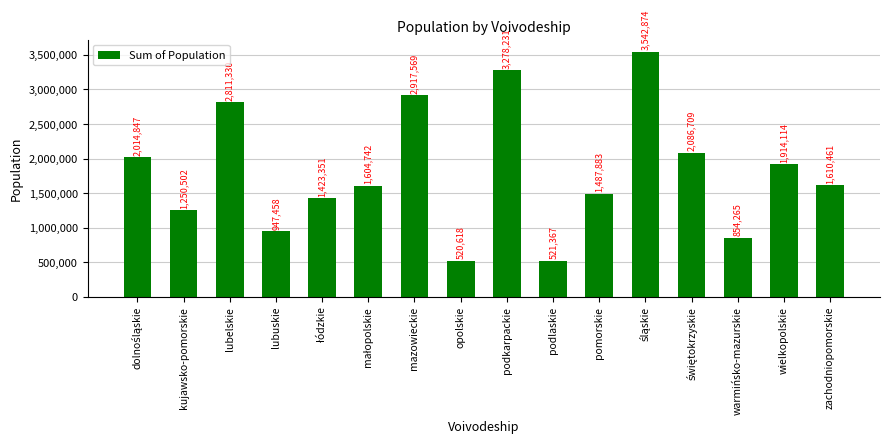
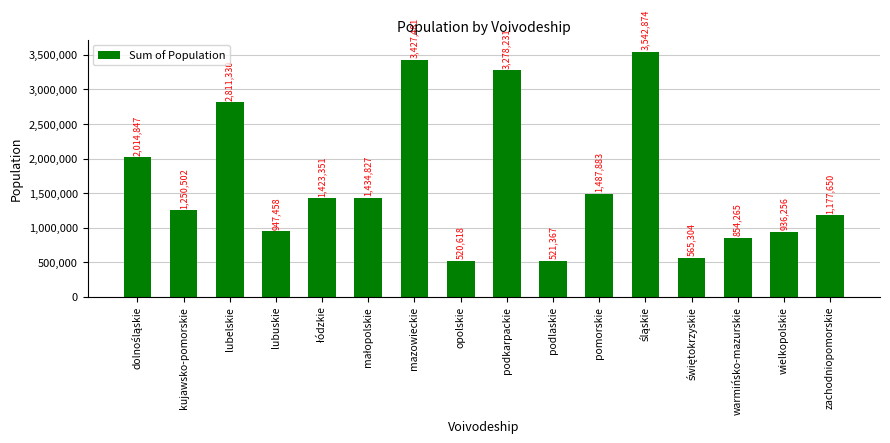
  {
    "dolnośląskie": "2,014,847",
    "kujawsko-pomorskie": "1,250,502",
    "lubuskie": "947,458",
    "łódzkie": "1,423,351",
-   "małopolskie": "1,604,742",
-   "mazowieckie": "2,917,569",
+   "małopolskie": "1,434,827",
+   "mazowieckie": "3,427,481",
    "opolskie": "520,618",
    "podkarpackie": "3,278,231",
    "podlaskie": "521,367",
    "pomorskie": "1,487,883",
    "śląskie": "3,542,874",
-   "świętokrzyskie": "2,086,709",
+   "świętokrzyskie": "565,304",
    "warmińsko-mazurskie": "854,265",
-   "wielkopolskie": "1,914,114",
-   "zachodniopomorskie": "1,610,461"
+   "wielkopolskie": "936,256",
+   "zachodniopomorskie": "1,177,650"
  }
